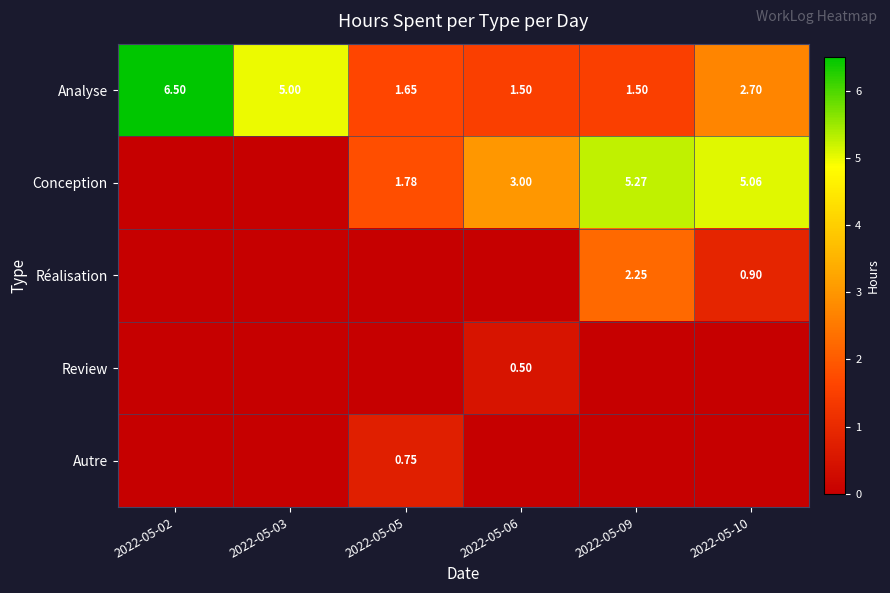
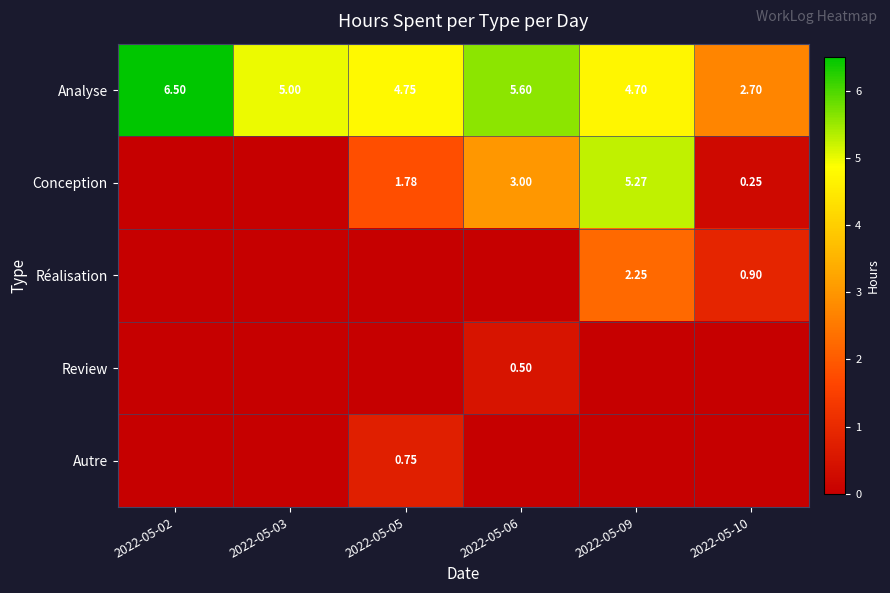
  {
    "Analyse": {
      "2022-05-02": 6.50,
      "2022-05-03": 5.00,
-     "2022-05-05": 1.65,
-     "2022-05-06": 1.50,
-     "2022-05-09": 1.50,
+     "2022-05-05": 4.75,
+     "2022-05-06": 5.60,
+     "2022-05-09": 4.70,
      "2022-05-10": 2.70
    },
    "Conception": {
      "2022-05-05": 1.78,
      "2022-05-06": 3.00,
      "2022-05-09": 5.27,
-     "2022-05-10": 5.06
+     "2022-05-10": 0.25
    },
    "Réalisation": {
      "2022-05-09": 2.25,
      "2022-05-10": 0.90
    },
    "Review": {
      "2022-05-06": 0.50
    },
    "Autre": {
      "2022-05-05": 0.75
    }
  }
